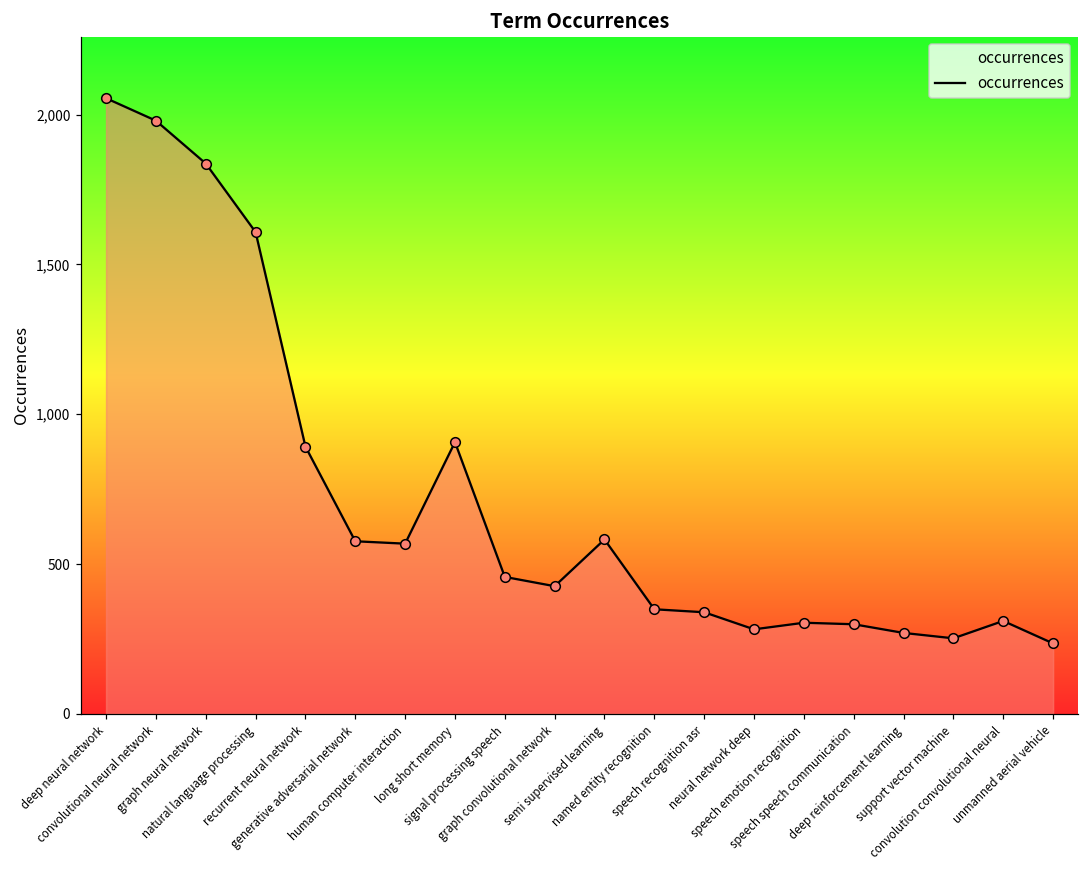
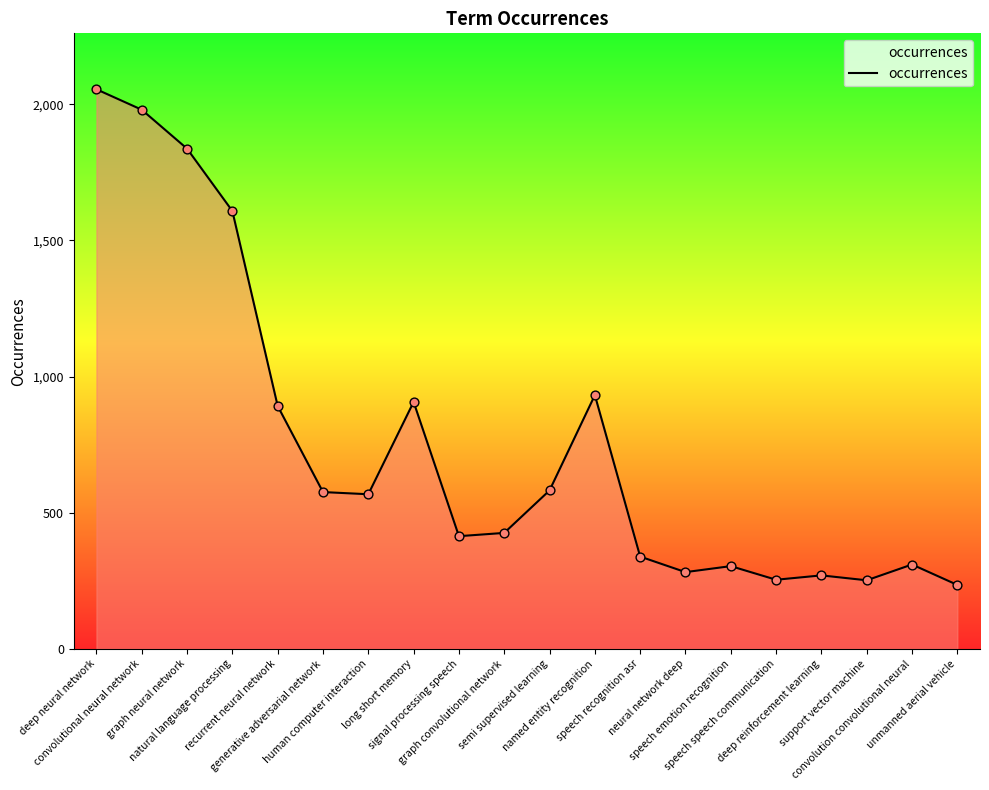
  {
    "deep neural network": "2,060",
    "convolutional neural network": "1,980",
    "graph neural network": "1,840",
    "natural language processing": "1,610",
    "recurrent neural network": "890",
    "generative adversarial network": "580",
    "human computer interaction": "570",
    "long short memory": "910",
-   "signal processing speech": "460",
+   "signal processing speech": "410",
    "graph convolutional network": "430",
    "semi supervised learning": "580",
-   "named entity recognition": "350",
+   "named entity recognition": "930",
    "speech recognition asr": "340",
    "neural network deep": "280",
    "speech emotion recognition": "300",
-   "speech speech communication": "300",
+   "speech speech communication": "250",
    "deep reinforcement learning": "270",
    "support vector machine": "250",
    "convolution convolutional neural": "310",
    "unmanned aerial vehicle": "240"
  }
